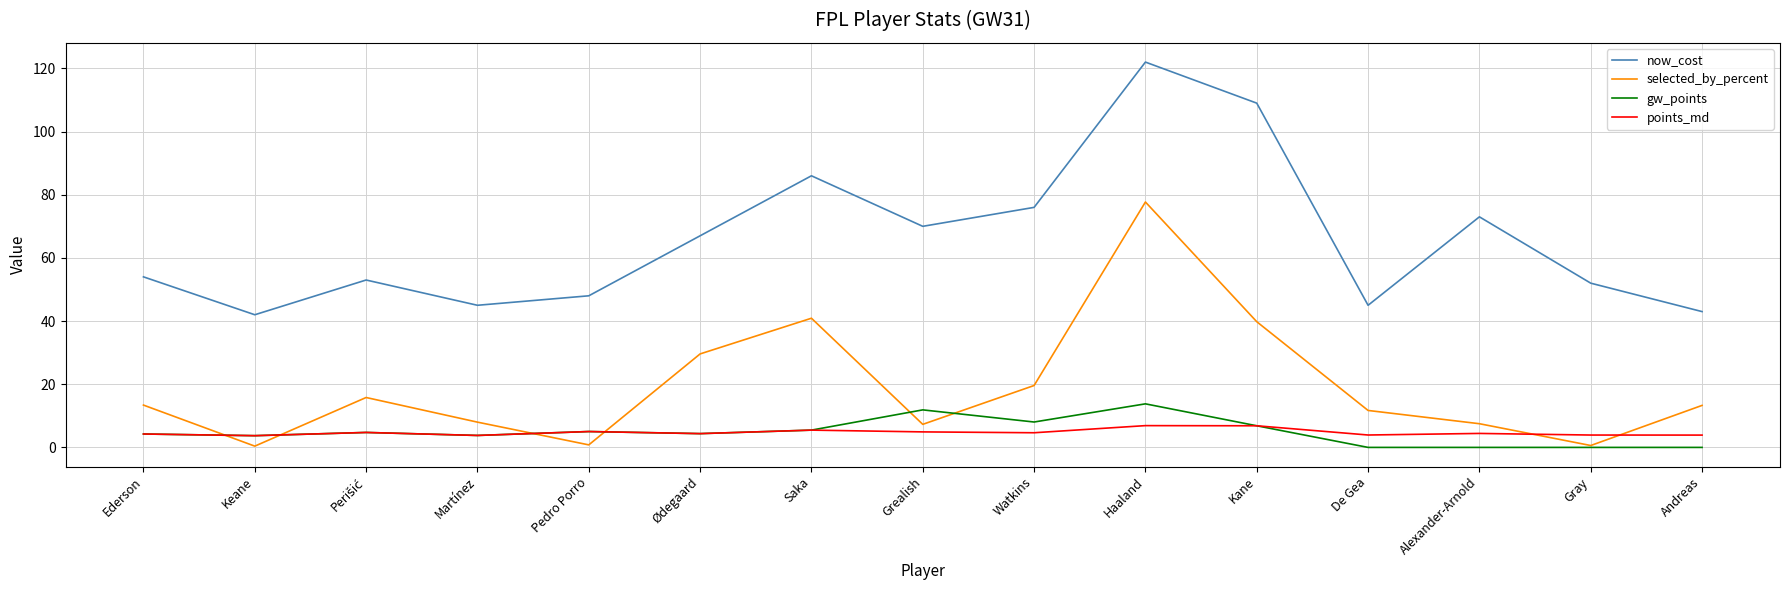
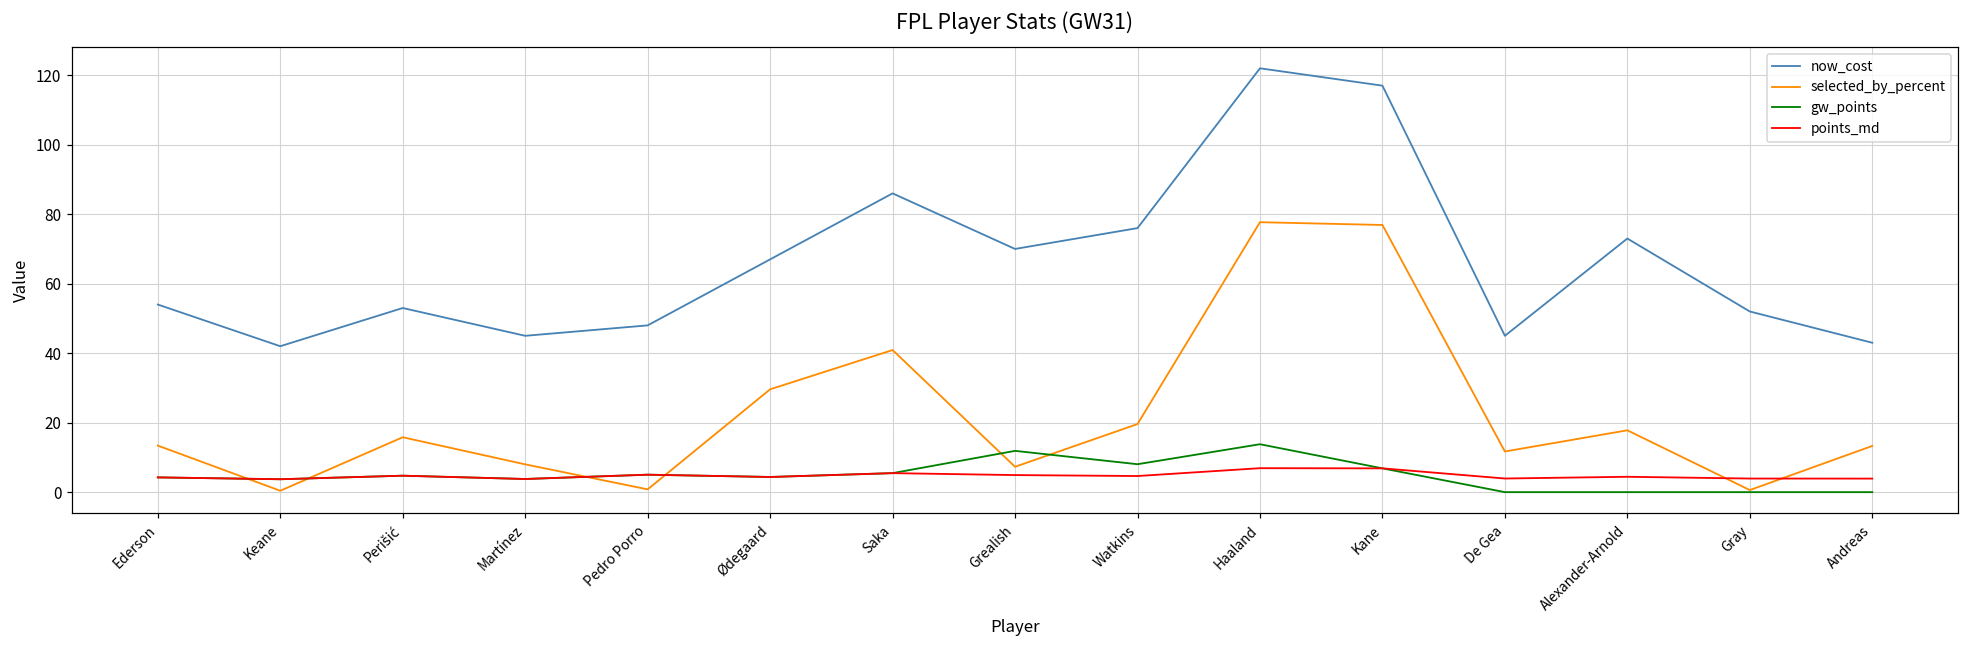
  {
    "now_cost": {
      "Ederson": 54,
      "Keane": 42,
      "Perišić": 53,
      "Martínez": 45,
      "Pedro Porro": 48,
      "Ødegaard": 67,
      "Saka": 86,
      "Grealish": 70,
      "Watkins": 76,
      "Haaland": 122,
-     "Kane": 109,
+     "Kane": 117,
      "De Gea": 45,
      "Alexander-Arnold": 73,
      "Gray": 52,
      "Andreas": 43
    },
    "selected_by_percent": {
      "Ederson": 13,
      "Keane": 0,
      "Perišić": 16,
      "Martínez": 8,
      "Pedro Porro": 1,
      "Ødegaard": 30,
      "Saka": 41,
      "Grealish": 7,
      "Watkins": 20,
      "Haaland": 78,
-     "Kane": 40,
+     "Kane": 77,
      "De Gea": 12,
-     "Alexander-Arnold": 8,
+     "Alexander-Arnold": 18,
      "Andreas": 13
    },
    "gw_points": {
      "Grealish": 12,
      "Watkins": 8,
      "Haaland": 14,
      "De Gea": 0,
      "Alexander-Arnold": 0,
      "Andreas": 0
    },
    "points_md": {
      "Grealish": 5,
      "Watkins": 5,
      "Haaland": 7,
      "De Gea": 4,
      "Alexander-Arnold": 4,
      "Gray": 4,
      "Andreas": 4
    }
  }
